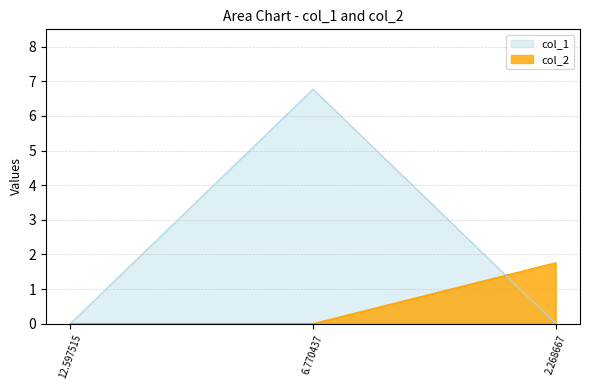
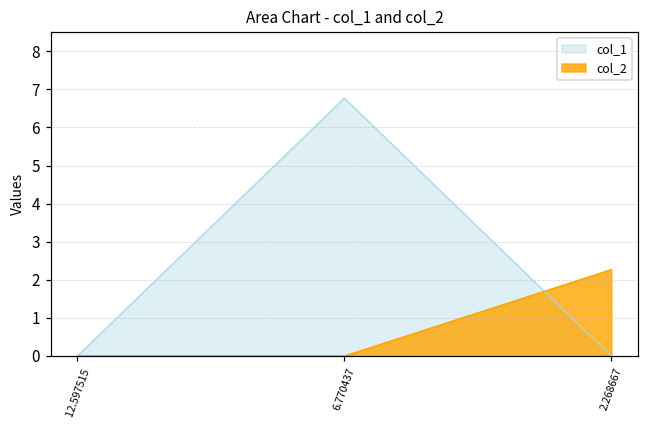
  {
    "col_1": {
      "6.770437": 6.8,
      "2.268667": 0.0
    },
    "col_2": {
      "6.770437": 0.0,
-     "2.268667": 1.8
+     "2.268667": 2.3
    }
  }
